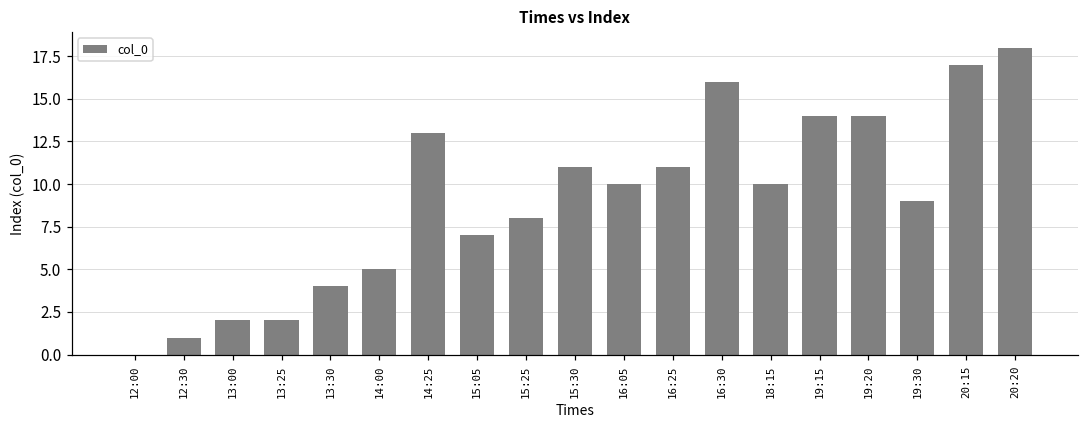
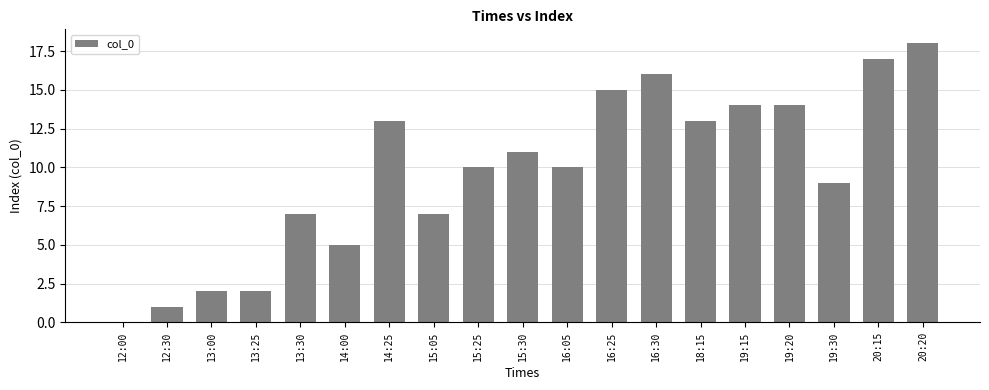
  {
    "12:00": 0,
    "12:30": 1,
    "13:00": 2,
    "13:25": 2,
-   "13:30": 4,
+   "13:30": 7,
    "14:00": 5,
    "14:25": 13,
    "15:05": 7,
-   "15:25": 8,
+   "15:25": 10,
    "15:30": 11,
    "16:05": 10,
-   "16:25": 11,
+   "16:25": 15,
    "16:30": 16,
-   "18:15": 10,
+   "18:15": 13,
    "19:15": 14,
    "19:20": 14,
    "19:30": 9,
    "20:15": 17,
    "20:20": 18
  }
